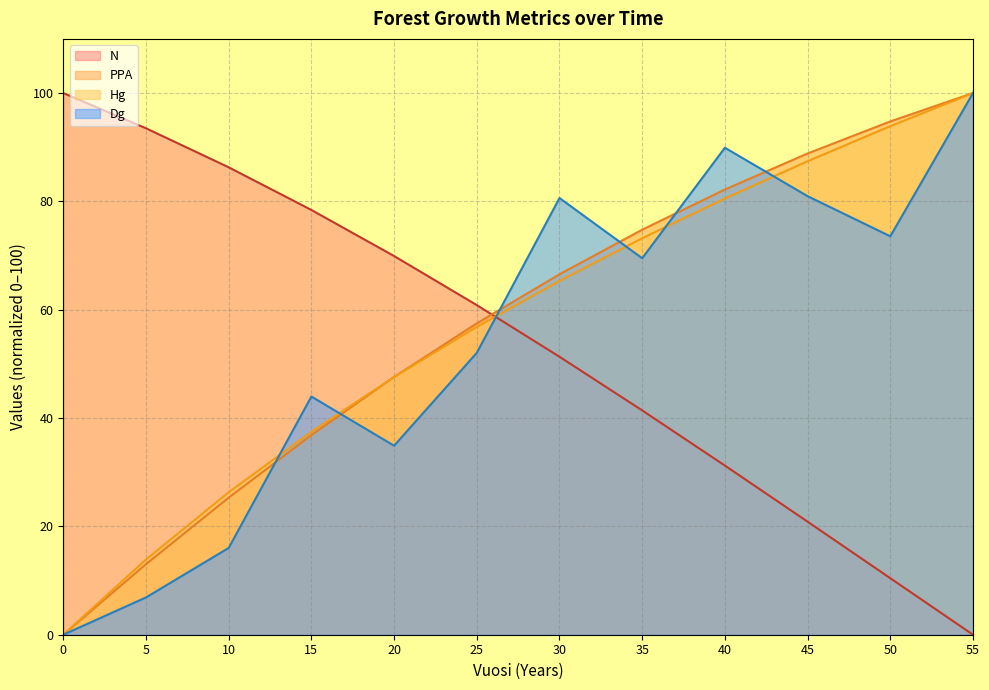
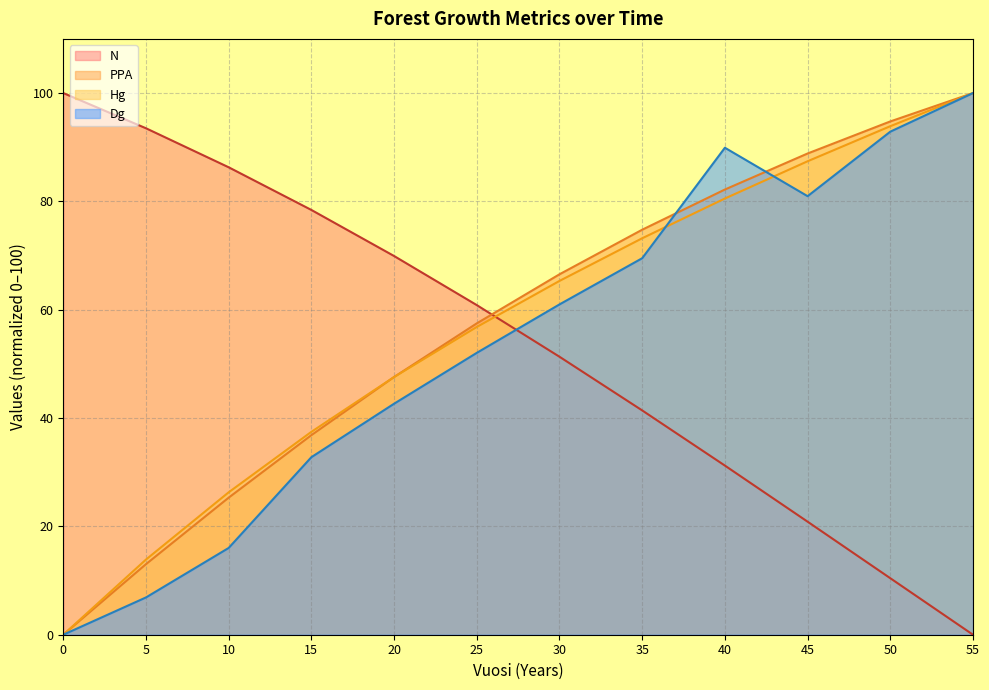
  {
    "Dg": {
      "5": 7,
      "10": 16,
-     "15": 44,
-     "20": 35,
+     "15": 33,
+     "20": 43,
      "25": 52,
-     "30": 81,
+     "30": 61,
      "35": 70,
      "40": 90,
      "45": 81,
-     "50": 74
+     "50": 93
    }
  }
